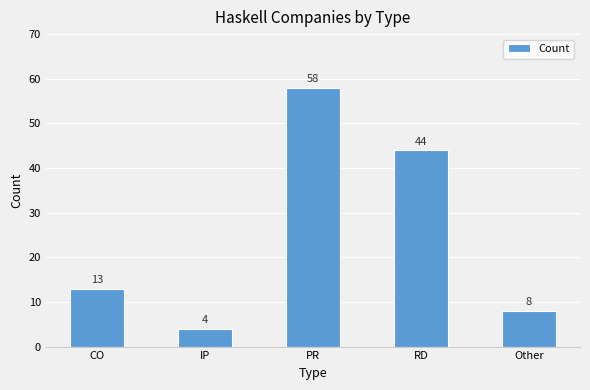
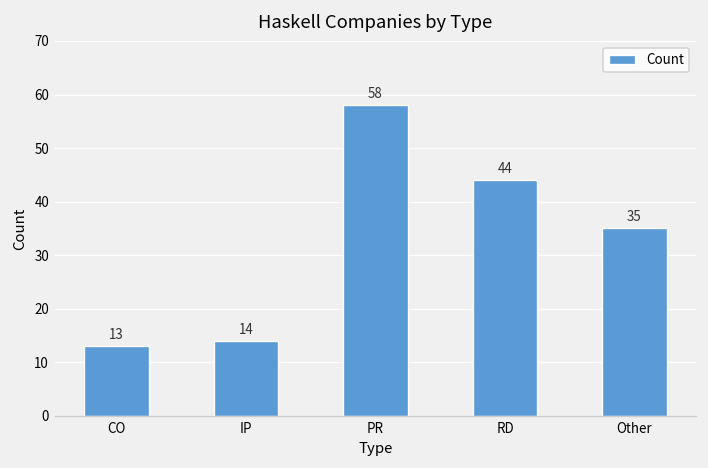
  {
    "CO": 13,
-   "IP": 4,
+   "IP": 14,
    "PR": 58,
    "RD": 44,
-   "Other": 8
+   "Other": 35
  }
